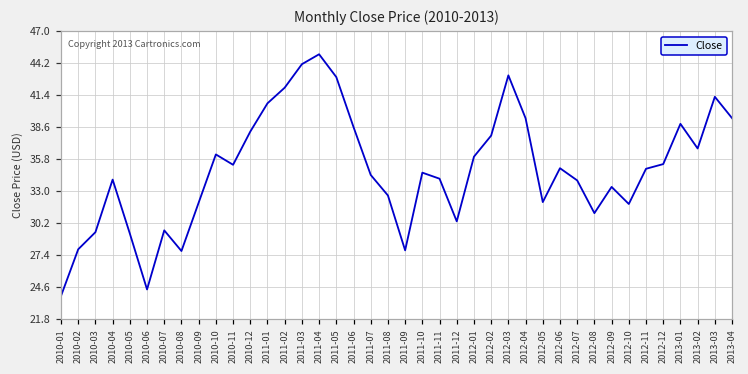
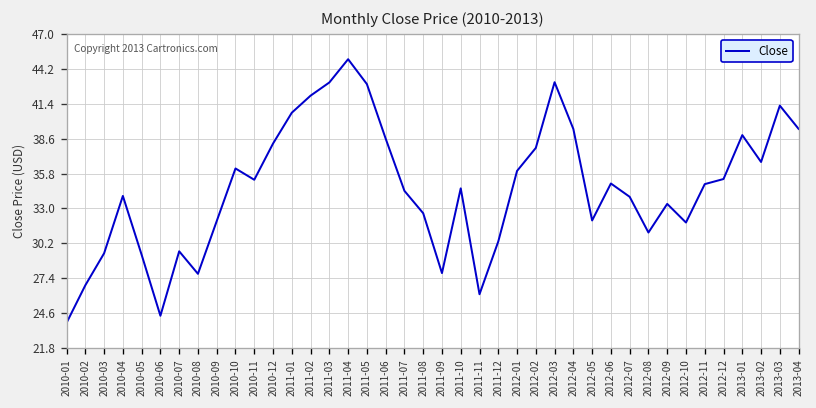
  {
    "2010-01": 23.8,
-   "2010-02": 27.9,
+   "2010-02": 26.8,
    "2010-03": 29.4,
    "2010-04": 34.0,
    "2010-05": 29.3,
    "2010-06": 24.4,
    "2010-07": 29.5,
    "2010-08": 27.7,
    "2010-09": 32.0,
    "2010-10": 36.2,
    "2010-11": 35.3,
    "2010-12": 38.2,
    "2011-01": 40.7,
    "2011-02": 42.1,
-   "2011-03": 44.1,
+   "2011-03": 43.1,
    "2011-04": 45.0,
    "2011-05": 43.0,
    "2011-06": 38.6,
    "2011-07": 34.4,
    "2011-08": 32.6,
    "2011-09": 27.8,
    "2011-10": 34.6,
-   "2011-11": 34.1,
+   "2011-11": 26.1,
    "2011-12": 30.3,
    "2012-01": 36.0,
    "2012-02": 37.9,
    "2012-03": 43.1,
    "2012-04": 39.4,
    "2012-05": 32.0,
    "2012-06": 35.0,
    "2012-07": 33.9,
    "2012-08": 31.1,
    "2012-09": 33.4,
    "2012-10": 31.9,
    "2012-11": 34.9,
    "2012-12": 35.4,
    "2013-01": 38.9,
    "2013-02": 36.7,
    "2013-03": 41.3,
    "2013-04": 39.4
  }
